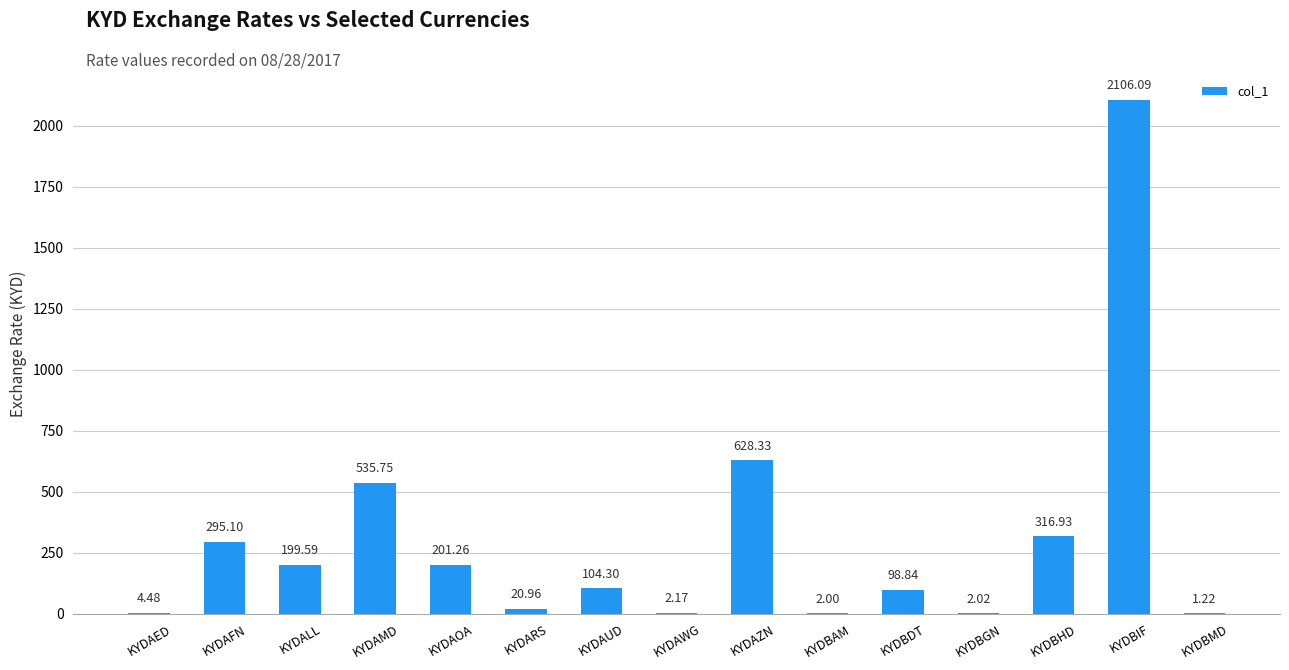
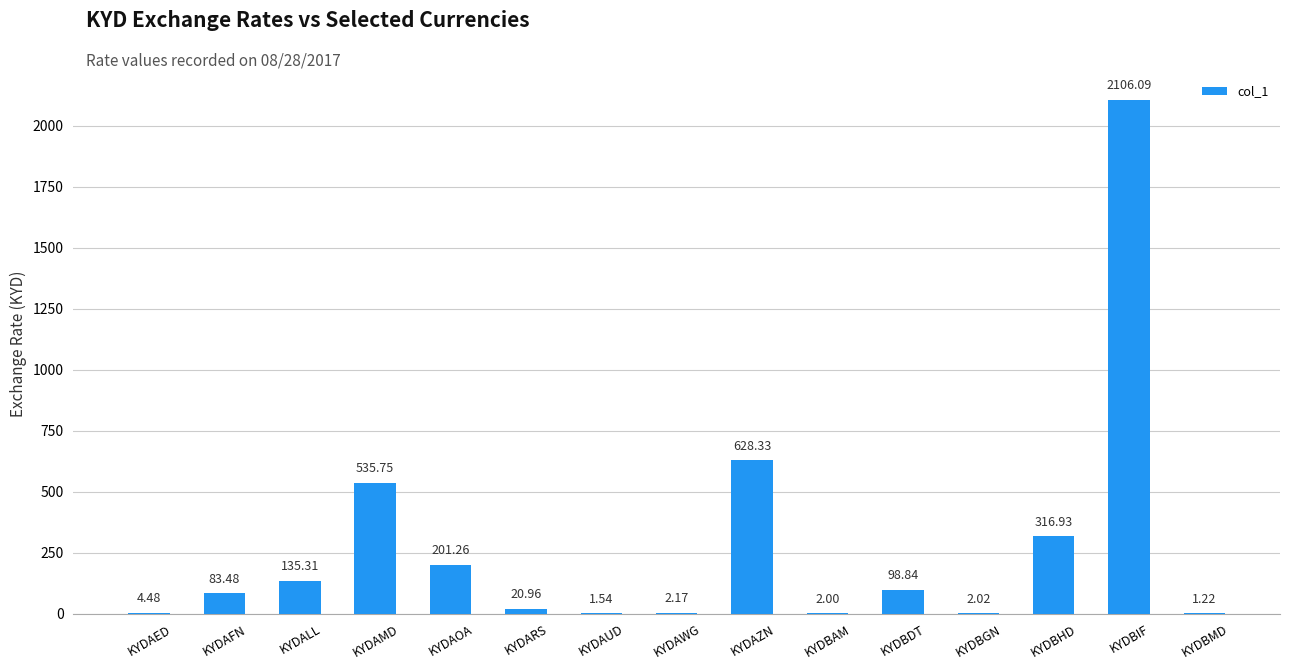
  {
    "KYDAED": 4.48,
-   "KYDAFN": 295.10,
-   "KYDALL": 199.59,
+   "KYDAFN": 83.48,
+   "KYDALL": 135.31,
    "KYDAMD": 535.75,
    "KYDAOA": 201.26,
    "KYDARS": 20.96,
-   "KYDAUD": 104.30,
+   "KYDAUD": 1.54,
    "KYDAWG": 2.17,
    "KYDAZN": 628.33,
    "KYDBAM": 2.00,
    "KYDBDT": 98.84,
    "KYDBGN": 2.02,
    "KYDBHD": 316.93,
    "KYDBIF": 2106.09,
    "KYDBMD": 1.22
  }
